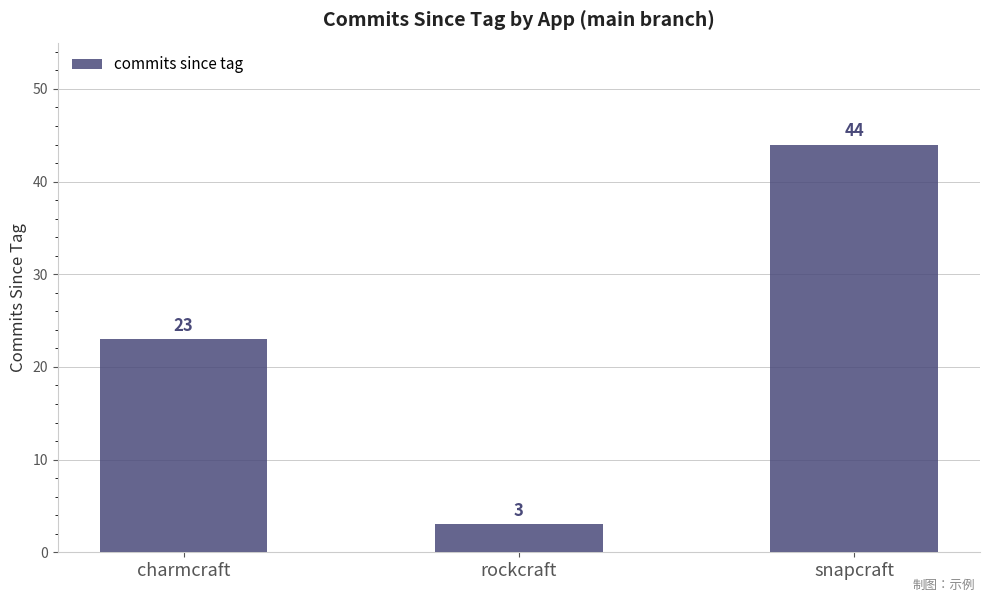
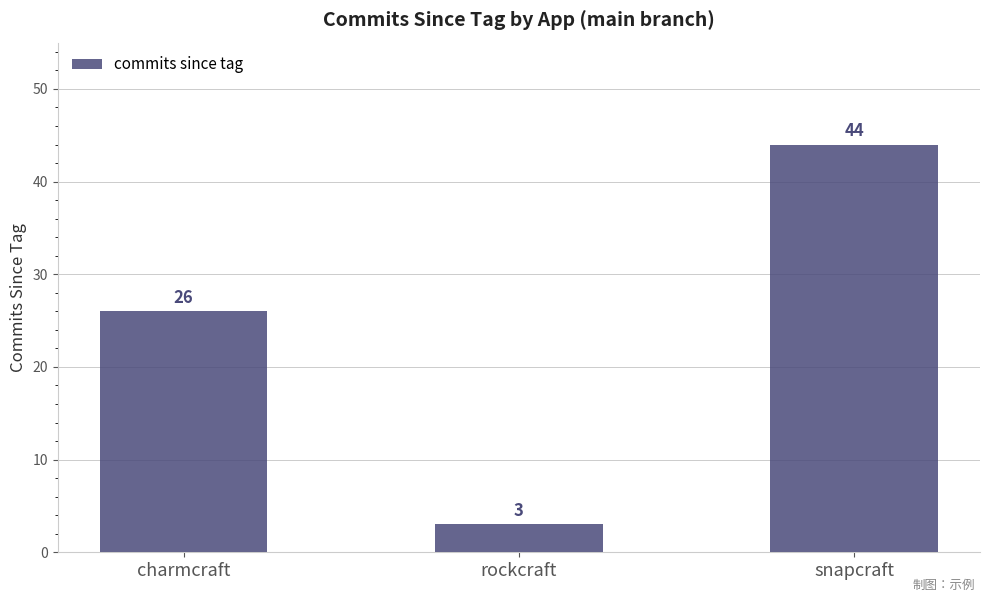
  {
-   "charmcraft": 23,
+   "charmcraft": 26,
    "rockcraft": 3,
    "snapcraft": 44
  }
